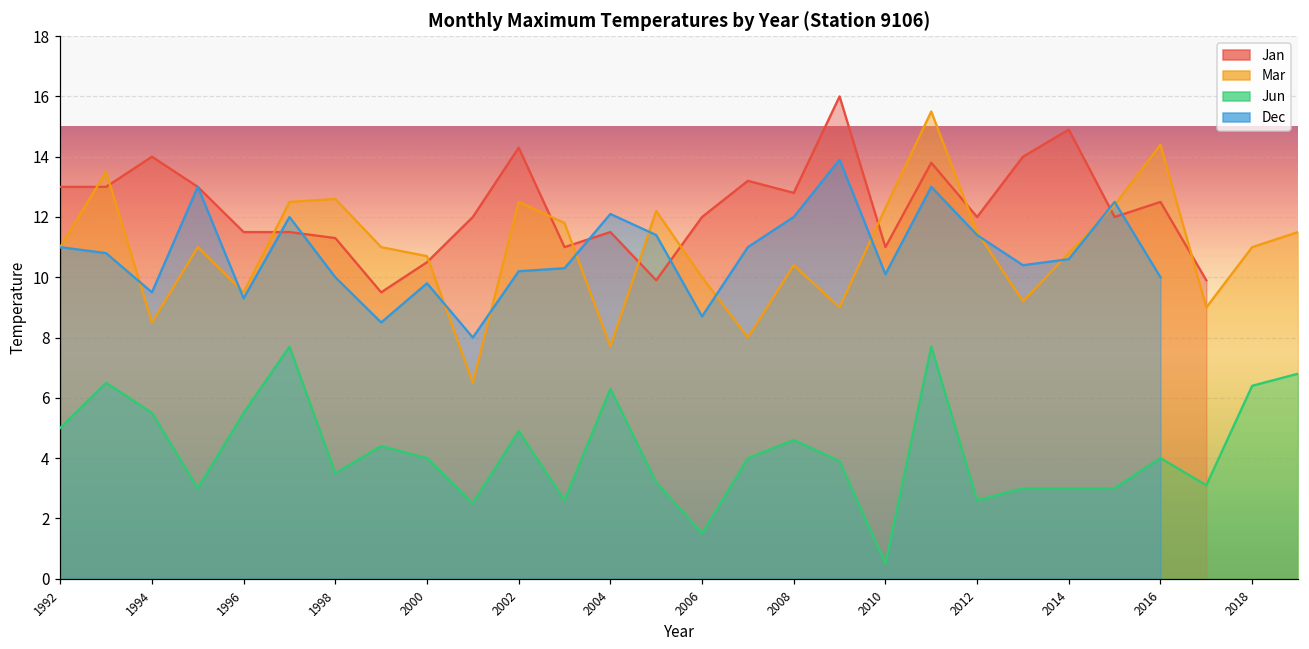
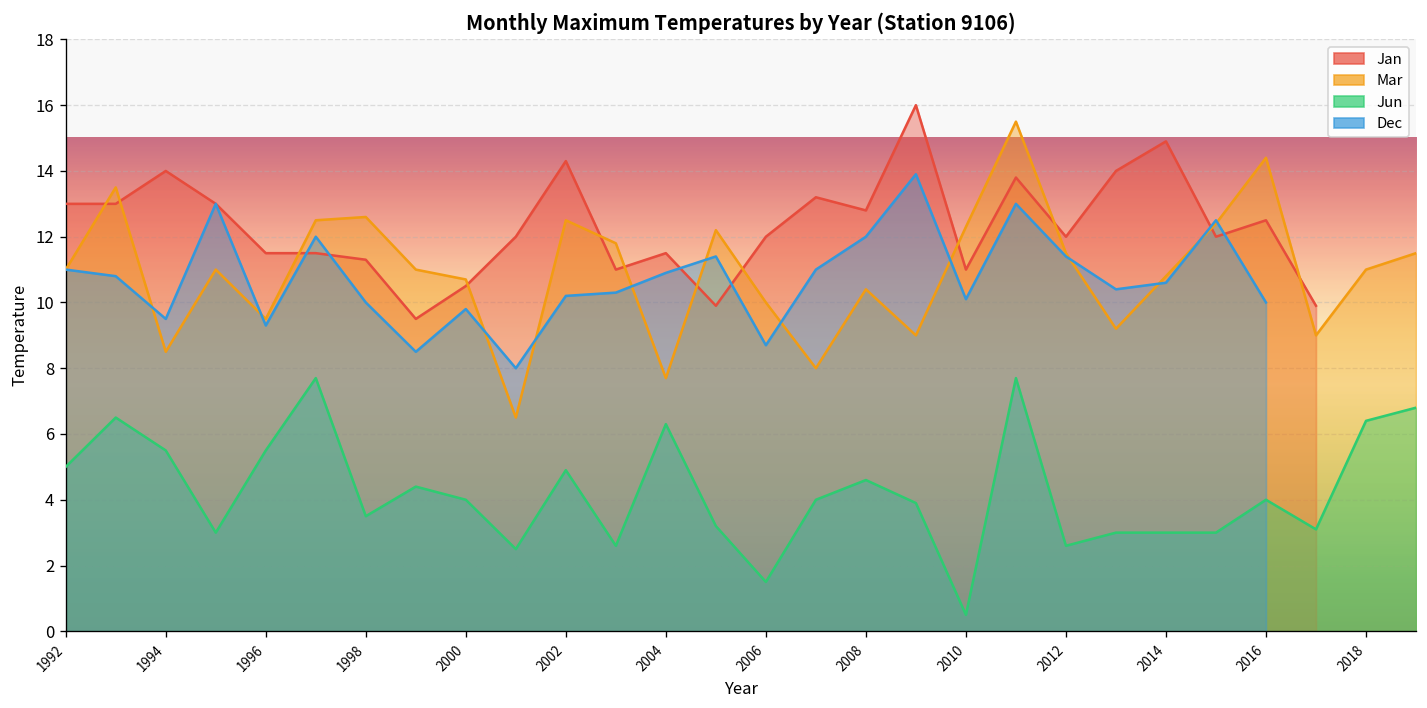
  {
    "Jun": {
      "1992": 5.0,
      "1994": 5.5,
      "1996": 5.5,
      "1998": 3.5,
      "2000": 4.0,
      "2002": 4.9,
      "2004": 6.3,
      "2006": 1.5,
      "2008": 4.6,
      "2010": 0.5,
      "2012": 2.6,
      "2014": 3.0,
      "2016": 4.0,
      "2018": 6.4
    },
    "Dec": {
      "1994": 9.5,
      "1996": 9.3,
      "1998": 10.0,
      "2000": 9.8,
      "2002": 10.2,
-     "2004": 12.1,
+     "2004": 10.9,
      "2006": 8.7,
      "2008": 12.0,
      "2010": 10.1,
      "2012": 11.4,
      "2014": 10.6,
      "2016": 10.0
    }
  }
